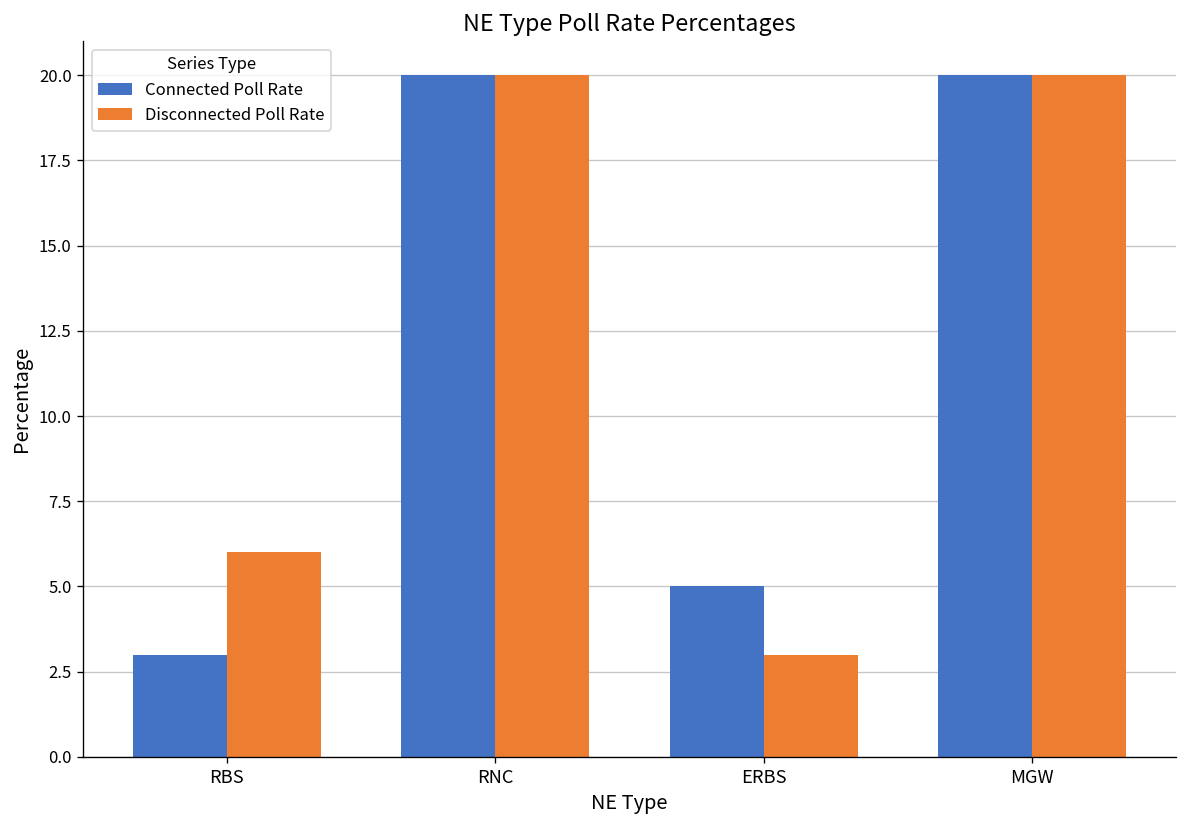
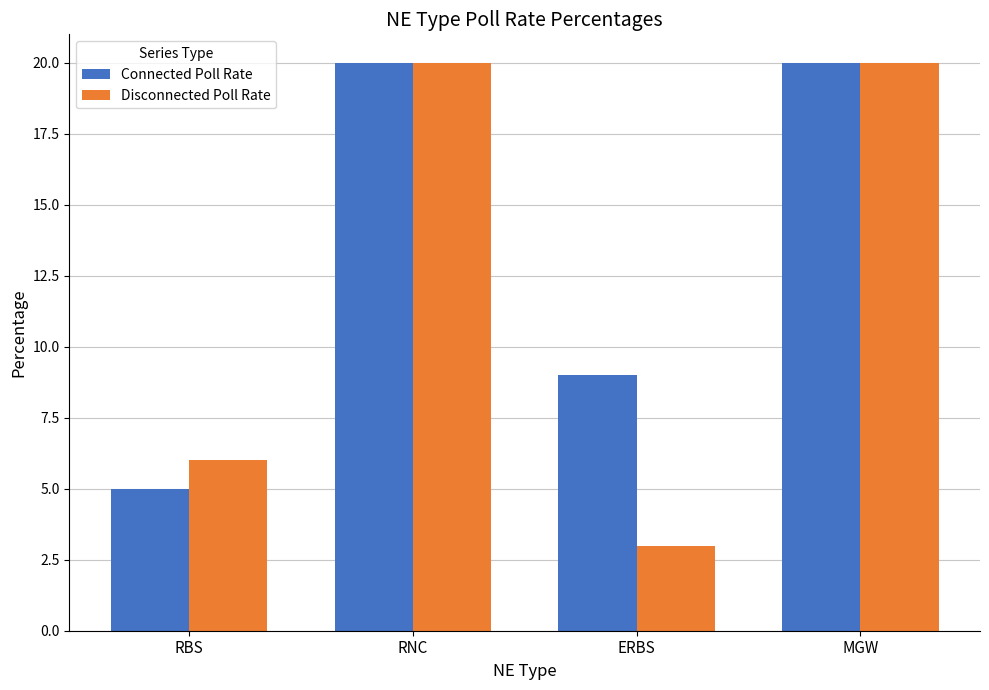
  {
    "Connected Poll Rate": {
-     "RBS": 3,
+     "RBS": 5,
      "RNC": 20,
-     "ERBS": 5,
+     "ERBS": 9,
      "MGW": 20
    },
    "Disconnected Poll Rate": {
      "RBS": 6,
      "RNC": 20,
      "ERBS": 3,
      "MGW": 20
    }
  }
